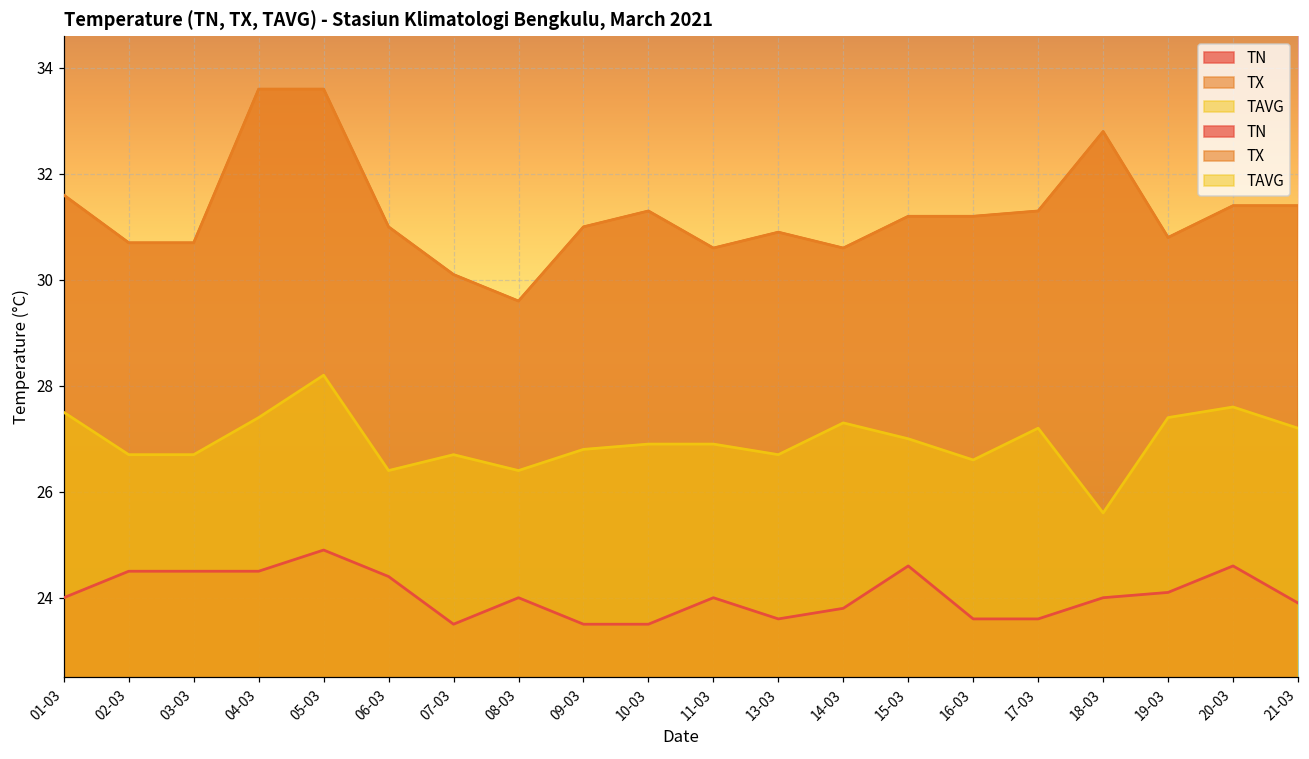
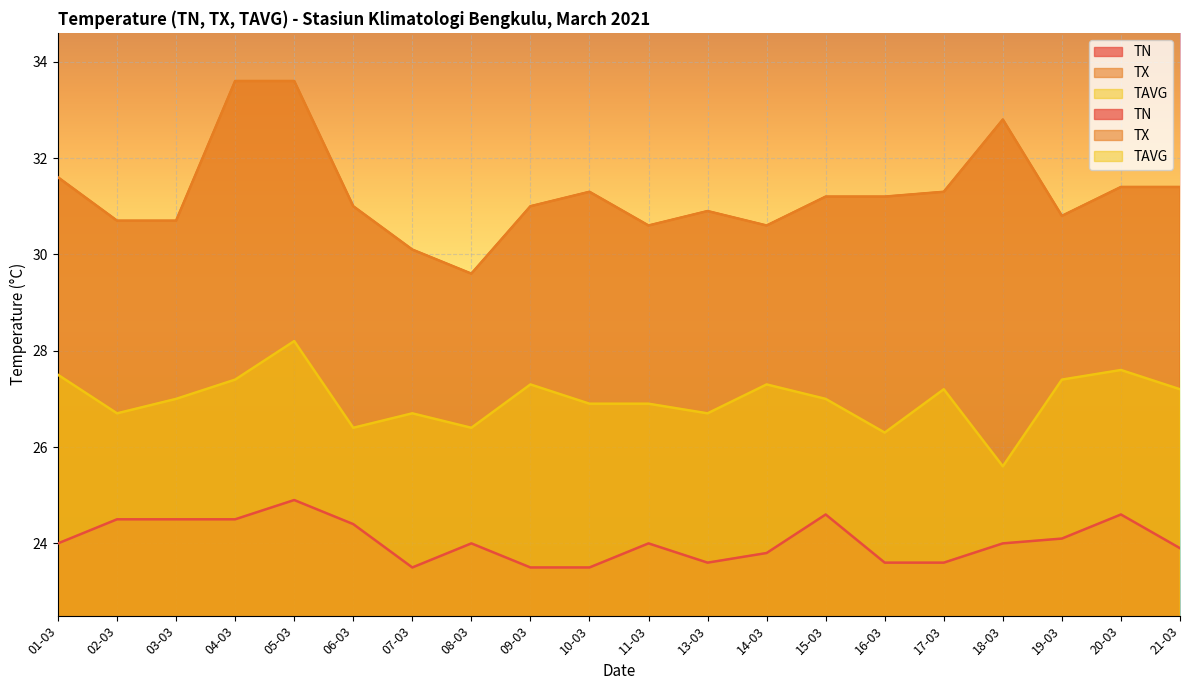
  {
    "TAVG": {
      "01-03": 27.5,
      "02-03": 26.7,
-     "03-03": 26.7,
+     "03-03": 27.0,
      "04-03": 27.4,
      "05-03": 28.2,
      "06-03": 26.4,
      "07-03": 26.7,
      "08-03": 26.4,
-     "09-03": 26.8,
+     "09-03": 27.3,
      "10-03": 26.9,
      "11-03": 26.9,
      "13-03": 26.7,
      "14-03": 27.3,
      "15-03": 27.0,
-     "16-03": 26.6,
+     "16-03": 26.3,
      "17-03": 27.2,
      "18-03": 25.6,
      "19-03": 27.4,
      "20-03": 27.6,
      "21-03": 27.2
    }
  }
